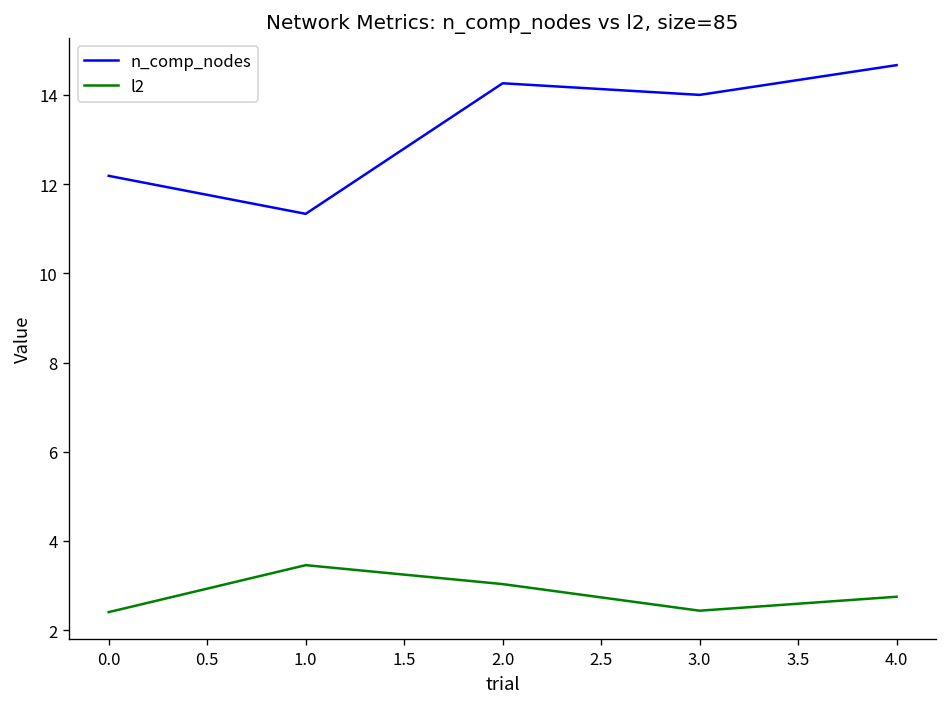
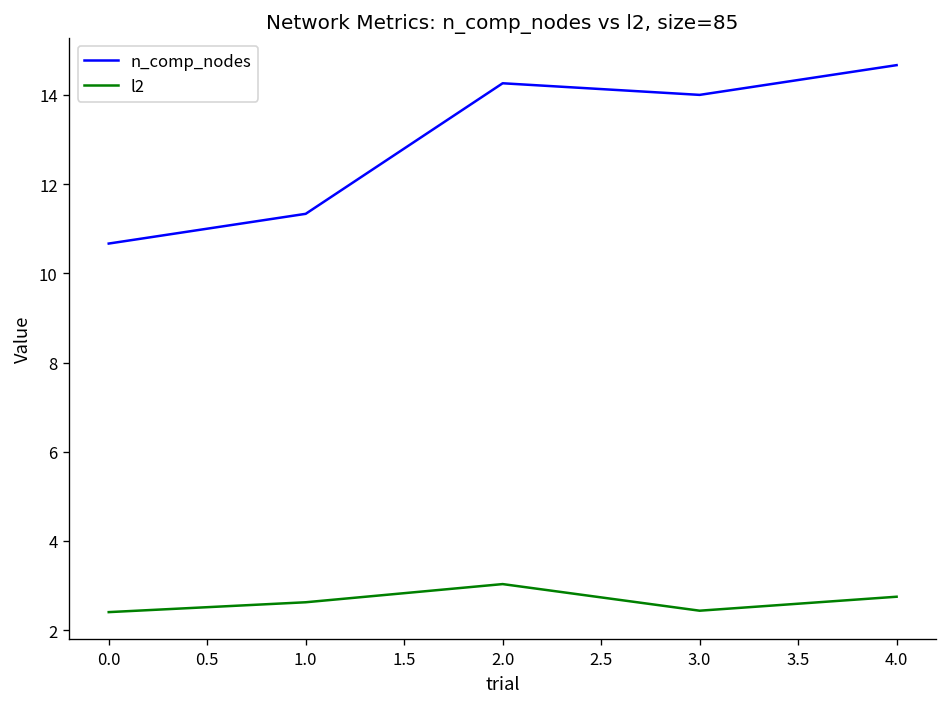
  {
    "n_comp_nodes": {
-     "0.0": 12.2,
+     "0.0": 10.7,
      "1.0": 11.3,
      "2.0": 14.3,
      "3.0": 14.0,
      "4.0": 14.7
    },
    "l2": {
      "0.0": 2.4,
-     "1.0": 3.5,
+     "1.0": 2.6,
      "2.0": 3.0,
      "3.0": 2.4,
      "4.0": 2.7
    }
  }
